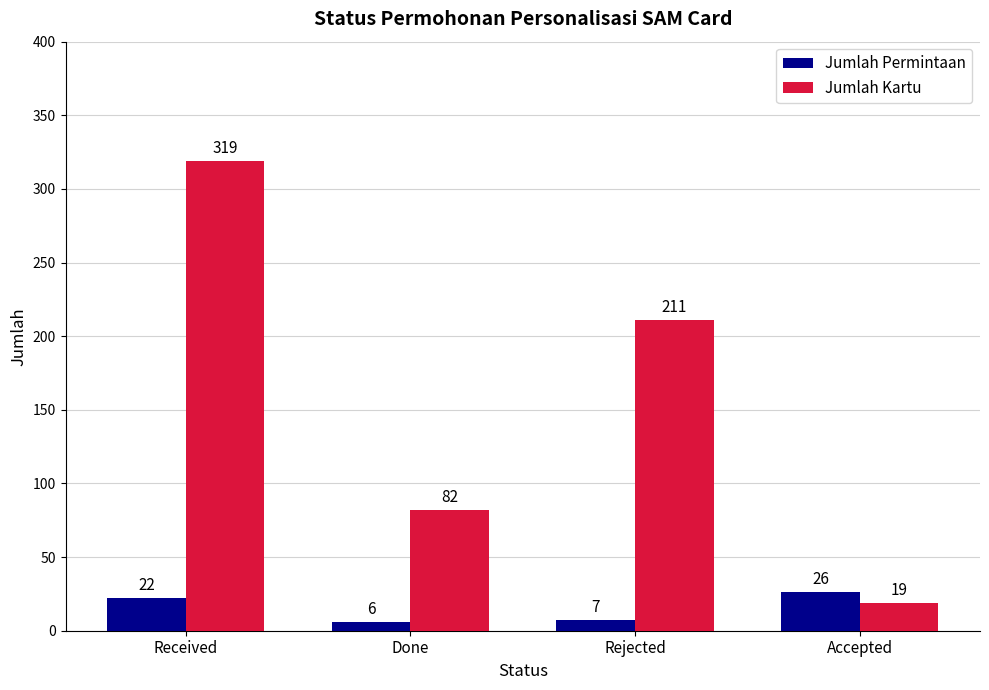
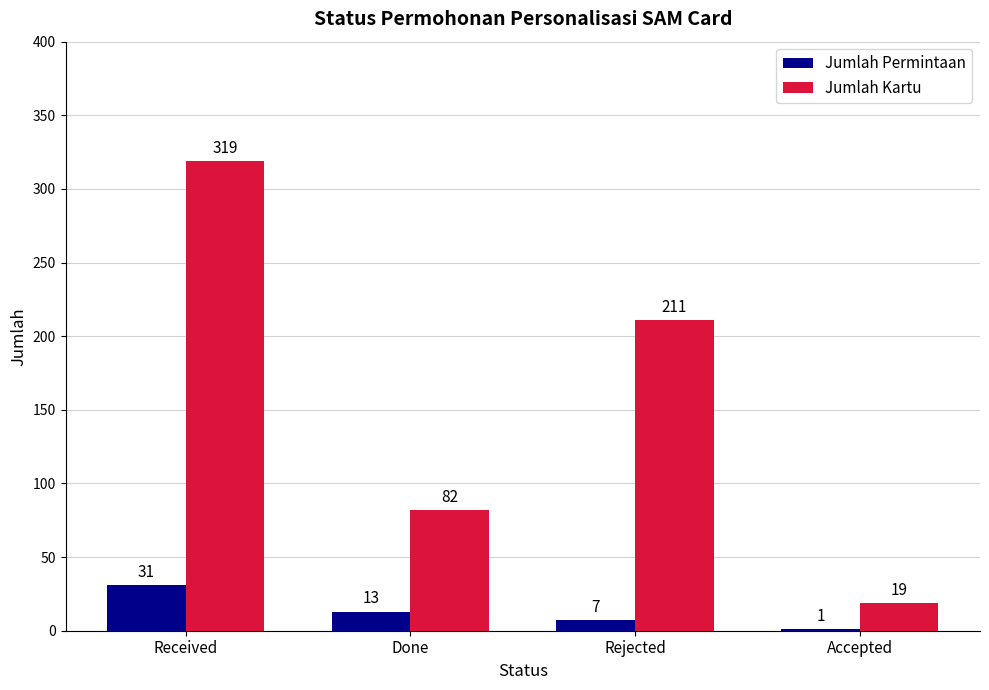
  {
    "Jumlah Permintaan": {
-     "Received": 22,
-     "Done": 6,
+     "Received": 31,
+     "Done": 13,
      "Rejected": 7,
-     "Accepted": 26
+     "Accepted": 1
    },
    "Jumlah Kartu": {
      "Received": 319,
      "Done": 82,
      "Rejected": 211,
      "Accepted": 19
    }
  }
